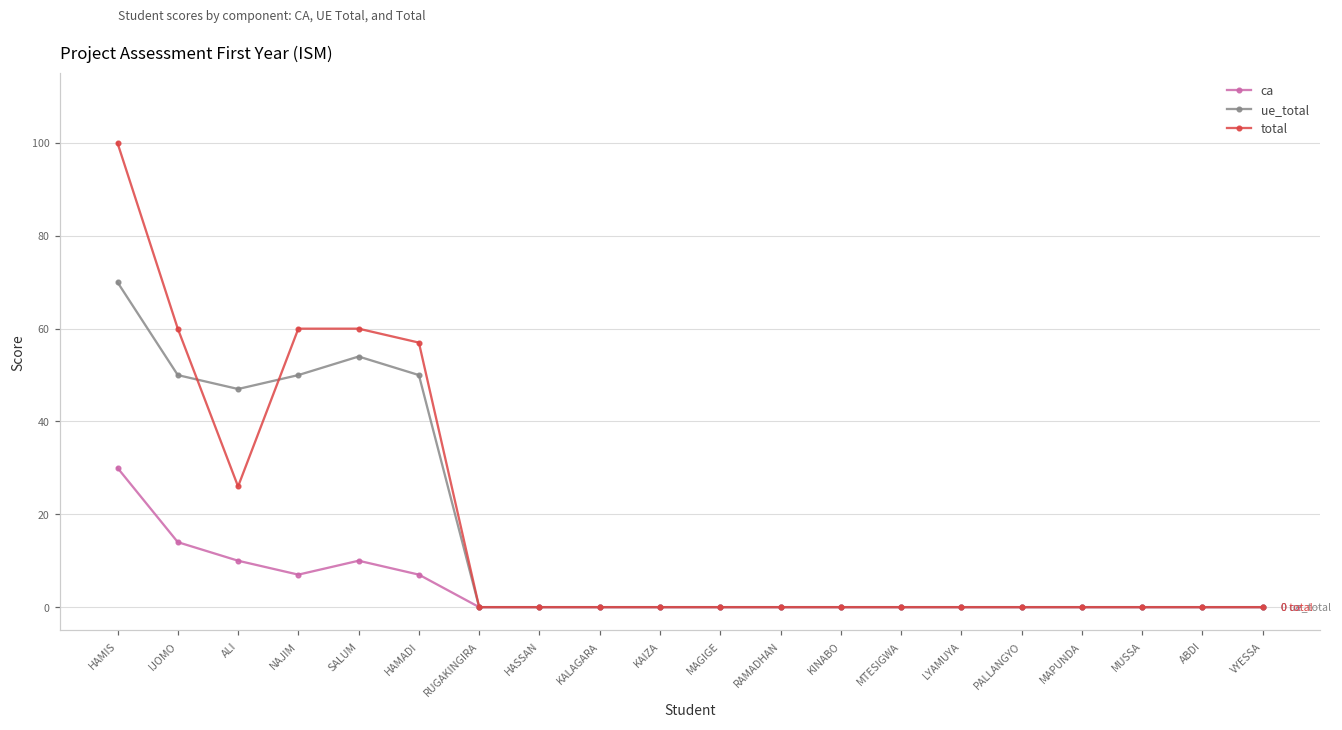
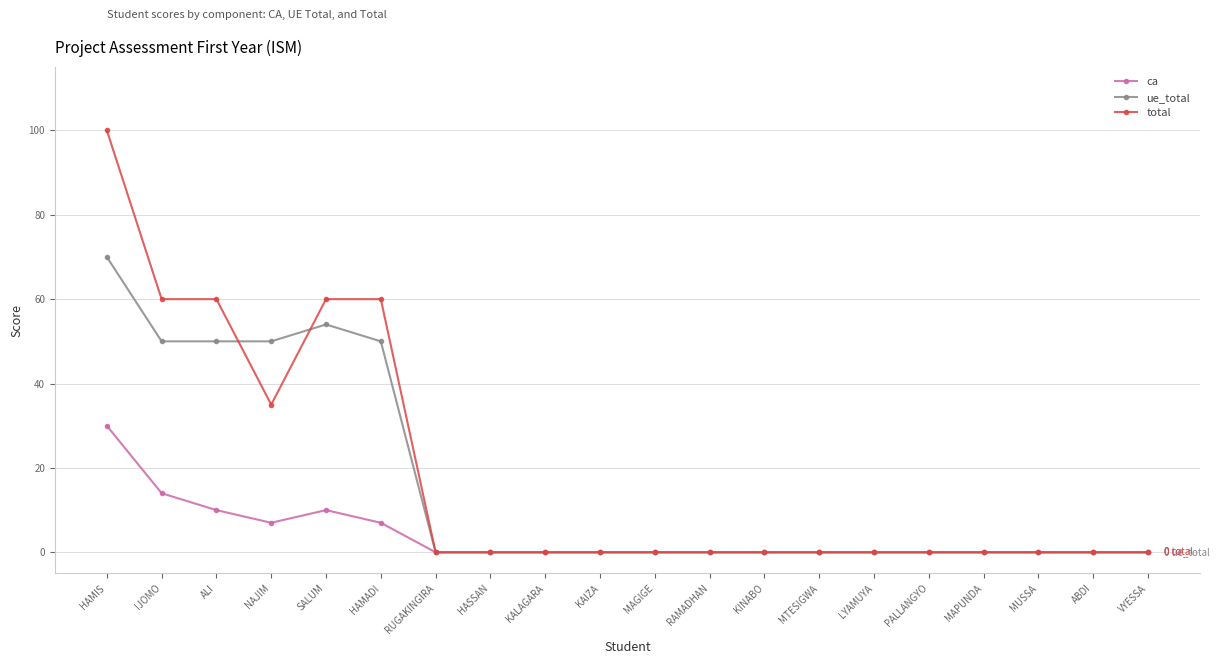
  {
    "ca": {
      "HAMIS": 30,
      "IJOMO": 14,
      "ALI": 10,
      "NAJIM": 7,
      "SALUM": 10,
      "HAMADI": 7
    },
    "ue_total": {
      "HAMIS": 70,
      "IJOMO": 50,
-     "ALI": 47,
+     "ALI": 50,
      "NAJIM": 50,
      "SALUM": 54,
      "HAMADI": 50
    },
    "total": {
      "HAMIS": 100,
      "IJOMO": 60,
-     "ALI": 26,
-     "NAJIM": 60,
+     "ALI": 60,
+     "NAJIM": 35,
      "SALUM": 60,
-     "HAMADI": 57
+     "HAMADI": 60
    }
  }
